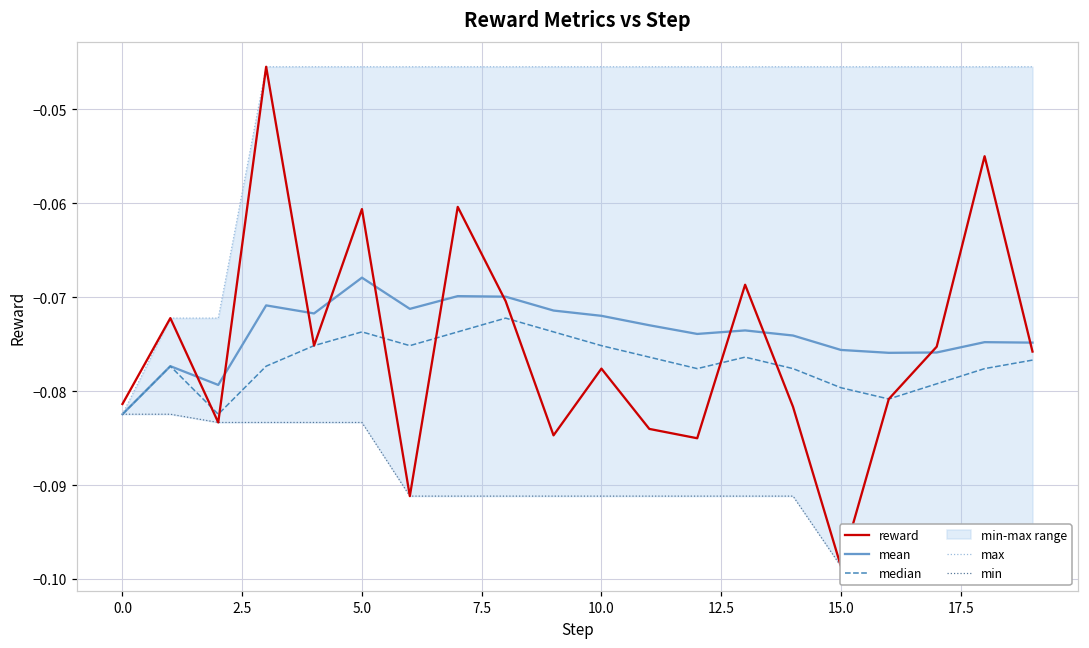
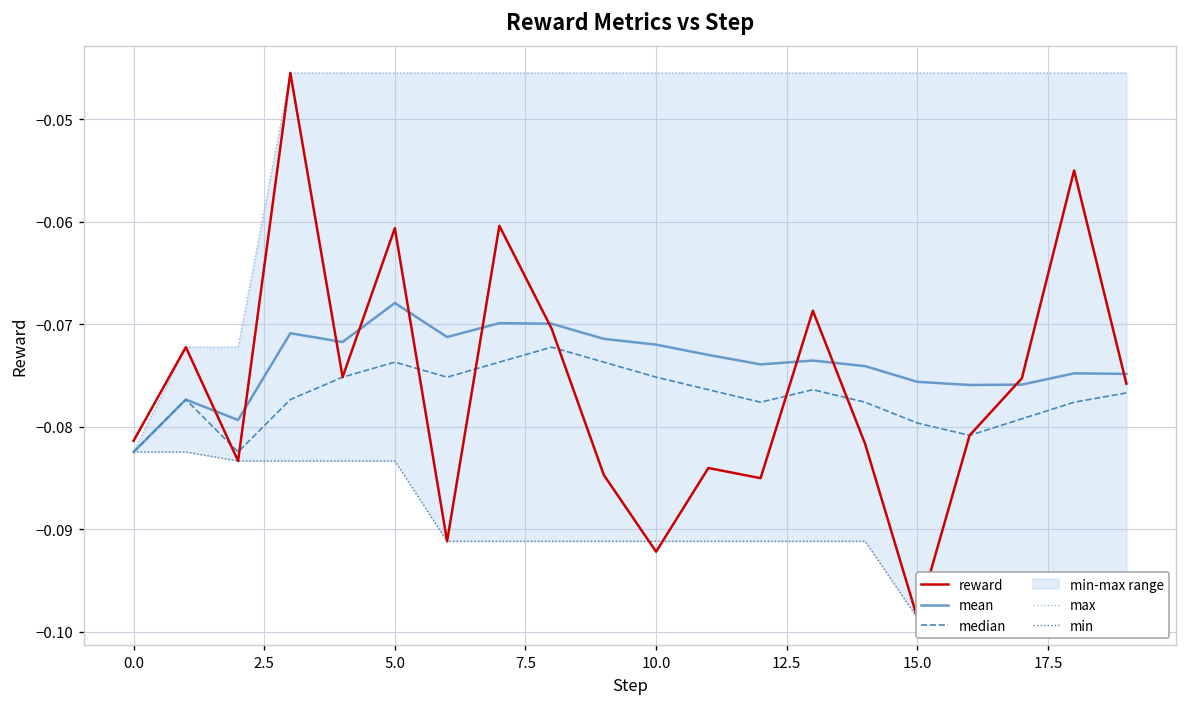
  {
    "reward": {
      "0.0": -0.081,
      "5.0": -0.061,
-     "10.0": -0.078
+     "10.0": -0.092
    },
    "min-max range": {
      "5.0": -0.045,
      "10.0": -0.045,
      "15.0": -0.045
    }
  }
